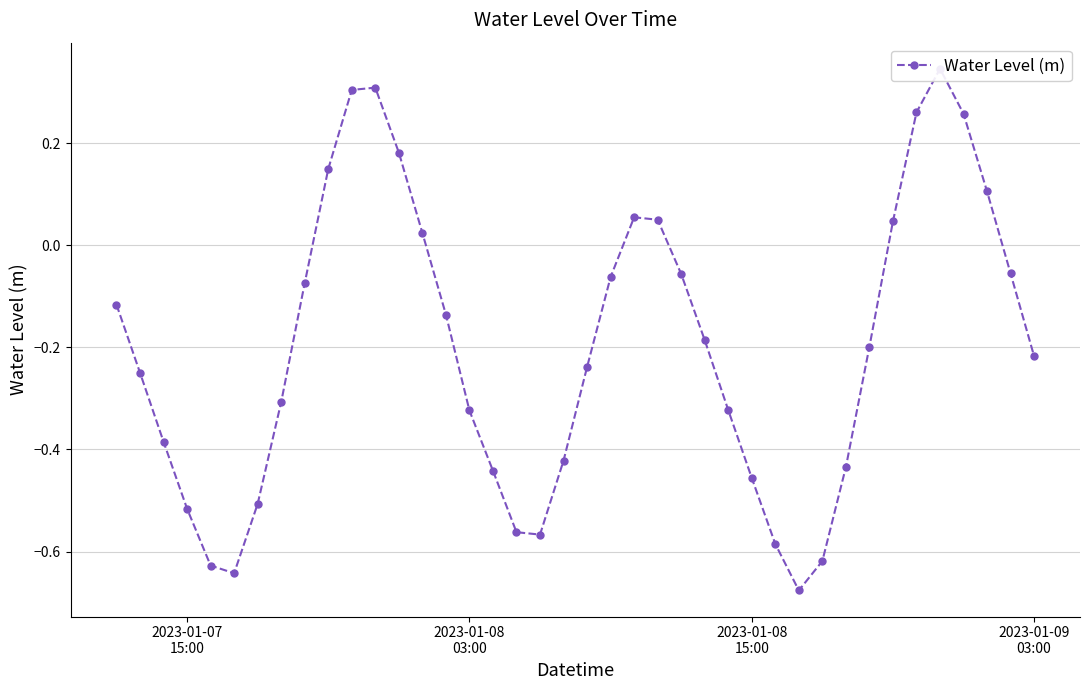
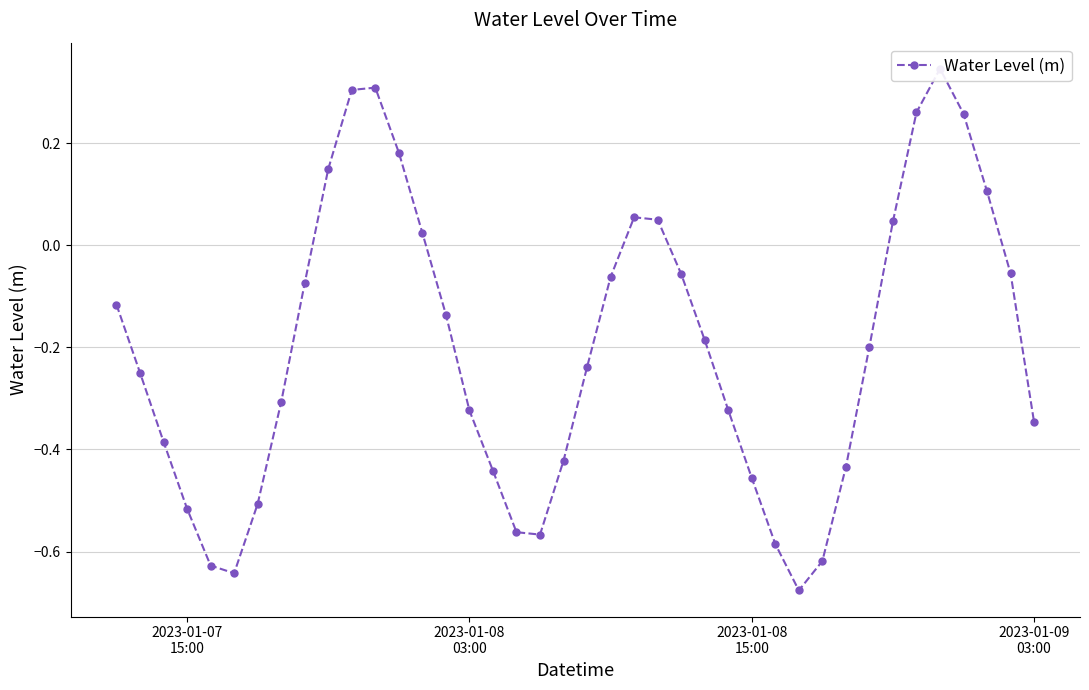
  {
    "2023-01-07 15:00": -0.52,
    "2023-01-08 03:00": -0.32,
    "2023-01-08 15:00": -0.46,
-   "2023-01-09 03:00": -0.22
+   "2023-01-09 03:00": -0.35
  }
